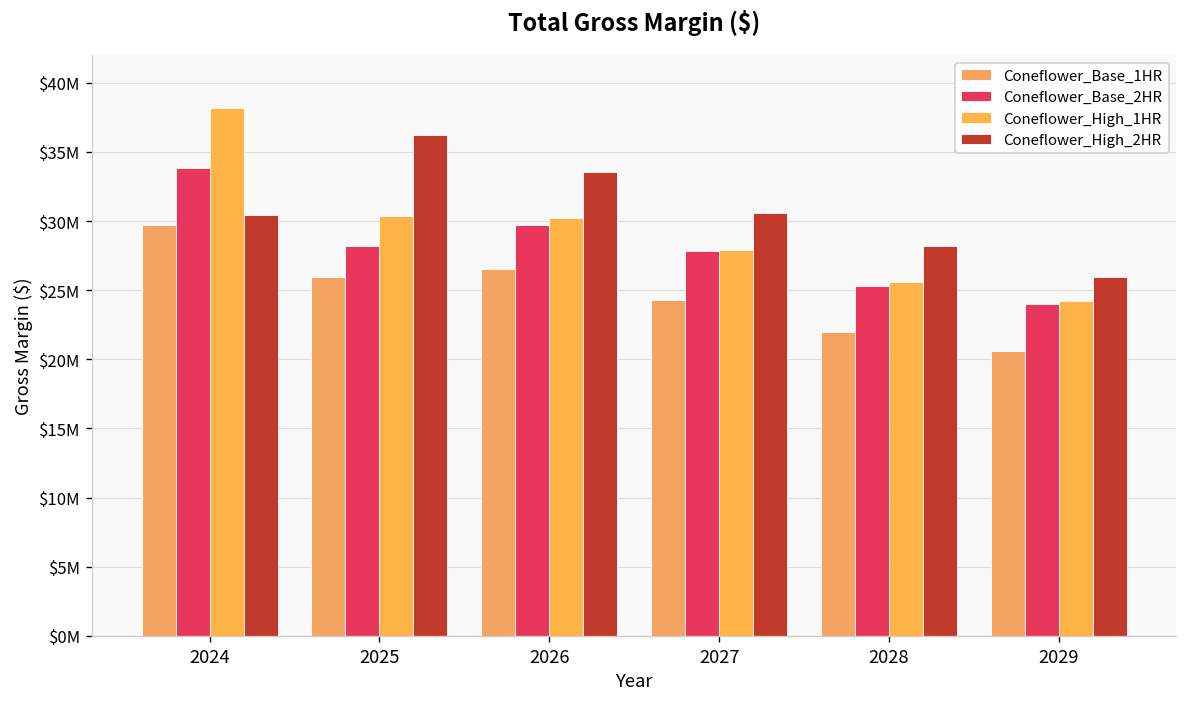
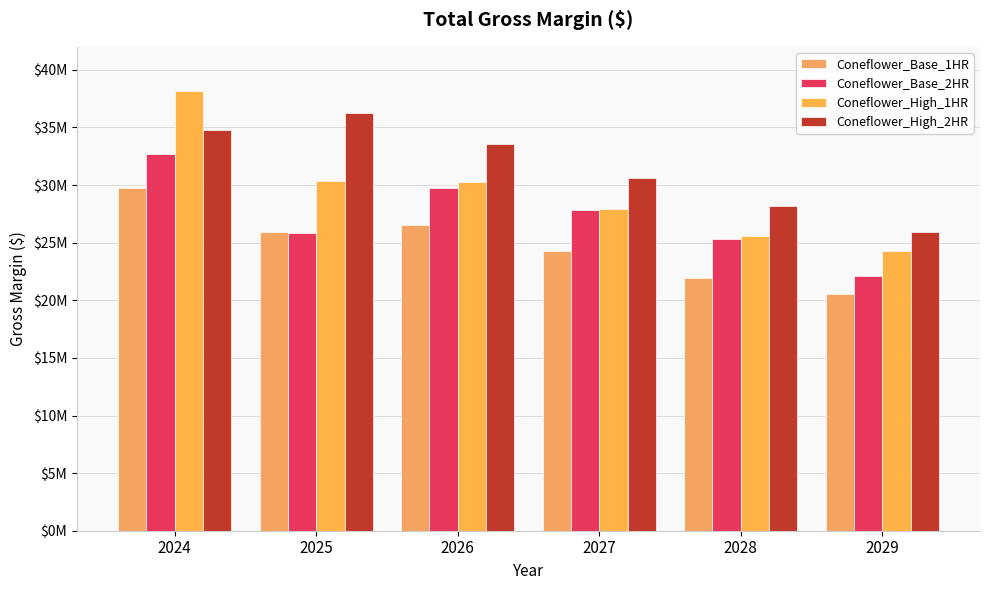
  {
    "Coneflower_Base_2HR": {
-     "2024": "$33900000",
-     "2025": "$28200000",
+     "2024": "$32700000",
+     "2025": "$25800000",
      "2026": "$29700000",
      "2027": "$27800000",
      "2028": "$25300000",
-     "2029": "$24000000"
+     "2029": "$22100000"
    },
    "Coneflower_High_2HR": {
-     "2024": "$30400000",
+     "2024": "$34800000",
      "2025": "$36200000",
      "2026": "$33600000",
      "2027": "$30600000",
      "2028": "$28200000",
      "2029": "$26000000"
    }
  }
